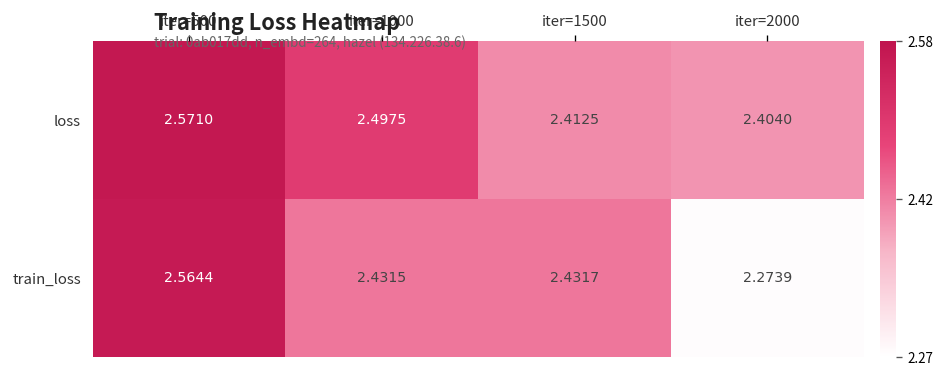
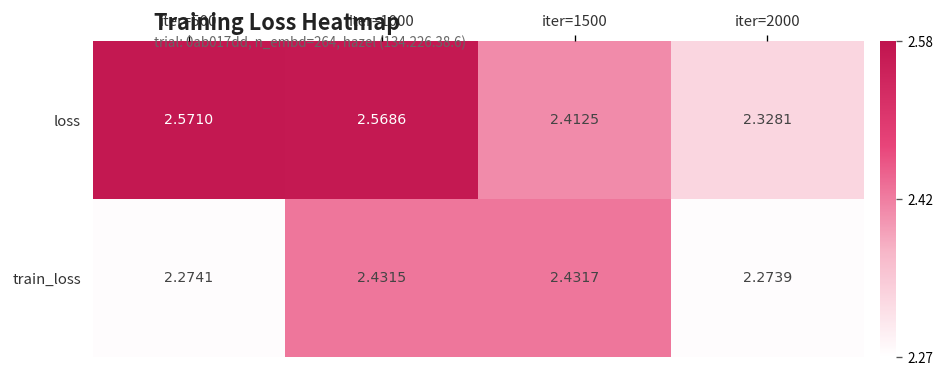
  {
    "loss": {
      "iter=500": 2.5710,
-     "iter=1000": 2.4975,
+     "iter=1000": 2.5686,
      "iter=1500": 2.4125,
-     "iter=2000": 2.4040
+     "iter=2000": 2.3281
    },
    "train_loss": {
-     "iter=500": 2.5644,
+     "iter=500": 2.2741,
      "iter=1000": 2.4315,
      "iter=1500": 2.4317,
      "iter=2000": 2.2739
    }
  }
